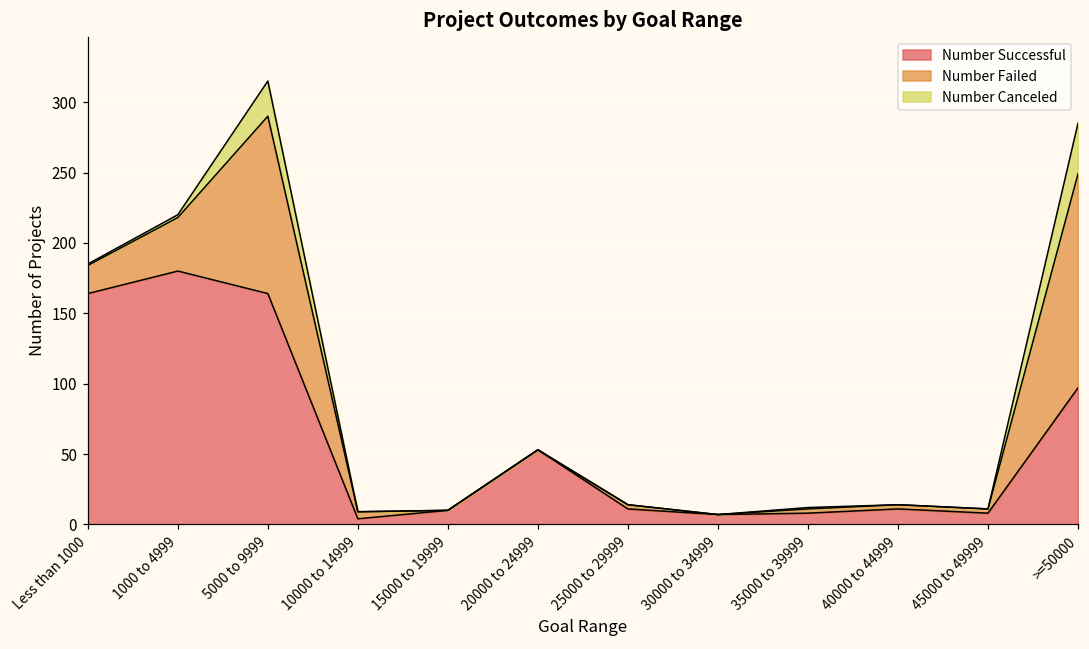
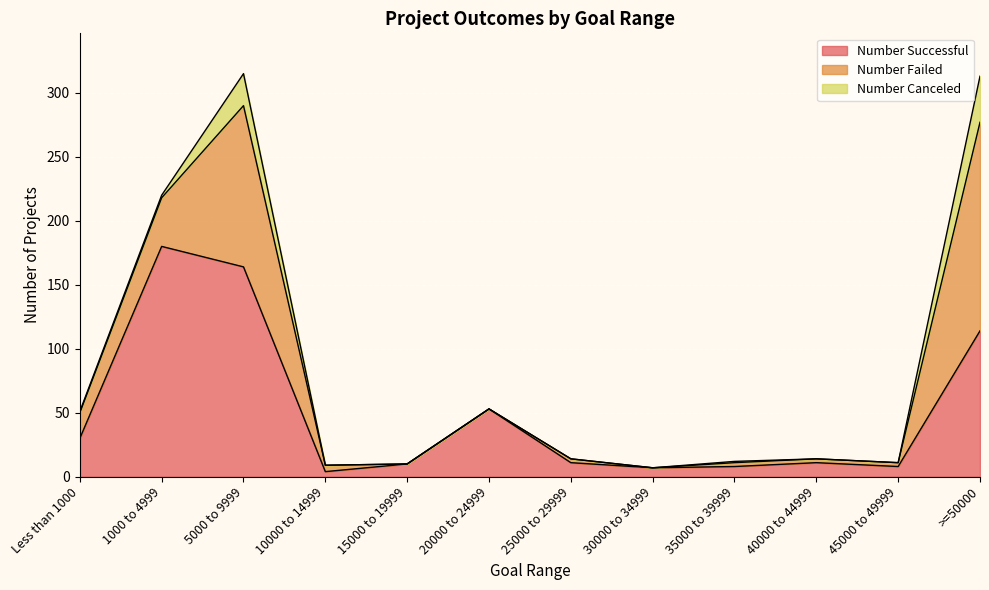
  {
    "Number Successful": {
-     "Less than 1000": 164,
+     "Less than 1000": 30,
      "1000 to 4999": 180,
      "5000 to 9999": 164,
      "10000 to 14999": 4,
      "25000 to 29999": 11,
      "35000 to 39999": 8,
      "40000 to 44999": 11,
      "45000 to 49999": 8,
-     ">=50000": 97
+     ">=50000": 114
    },
    "Number Failed": {
      "1000 to 4999": 38,
      "5000 to 9999": 126,
-     ">=50000": 152
+     ">=50000": 163
    },
    "Number Canceled": {
      "1000 to 4999": 2,
      "5000 to 9999": 25,
      ">=50000": 36
    }
  }
